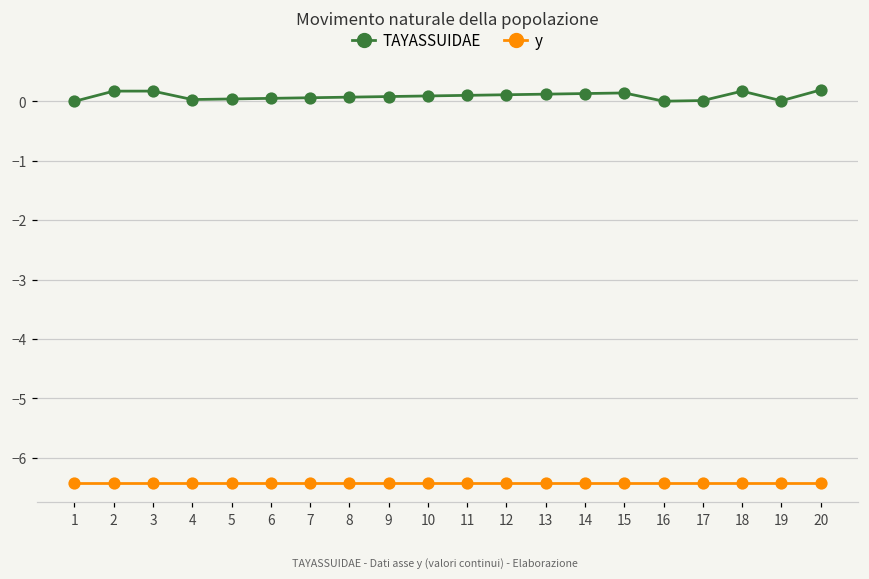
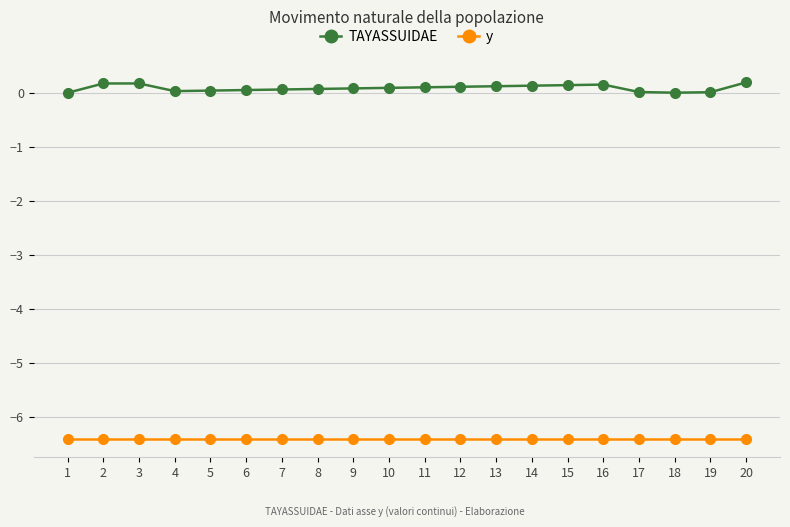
  {
    "TAYASSUIDAE": {
      "1": 0.0,
      "2": 0.2,
      "3": 0.2,
      "4": 0.0,
      "5": 0.0,
      "6": 0.1,
      "7": 0.1,
      "8": 0.1,
      "9": 0.1,
      "10": 0.1,
      "11": 0.1,
      "12": 0.1,
      "13": 0.1,
      "14": 0.1,
      "15": 0.1,
-     "16": 0.0,
+     "16": 0.2,
      "17": 0.0,
-     "18": 0.2,
+     "18": 0.0,
      "19": 0.0,
      "20": 0.2
    },
    "y": {
      "1": -6.4,
      "2": -6.4,
      "3": -6.4,
      "4": -6.4,
      "5": -6.4,
      "6": -6.4,
      "7": -6.4,
      "8": -6.4,
      "9": -6.4,
      "10": -6.4,
      "11": -6.4,
      "12": -6.4,
      "13": -6.4,
      "14": -6.4,
      "15": -6.4,
      "16": -6.4,
      "17": -6.4,
      "18": -6.4,
      "19": -6.4,
      "20": -6.4
    }
  }
